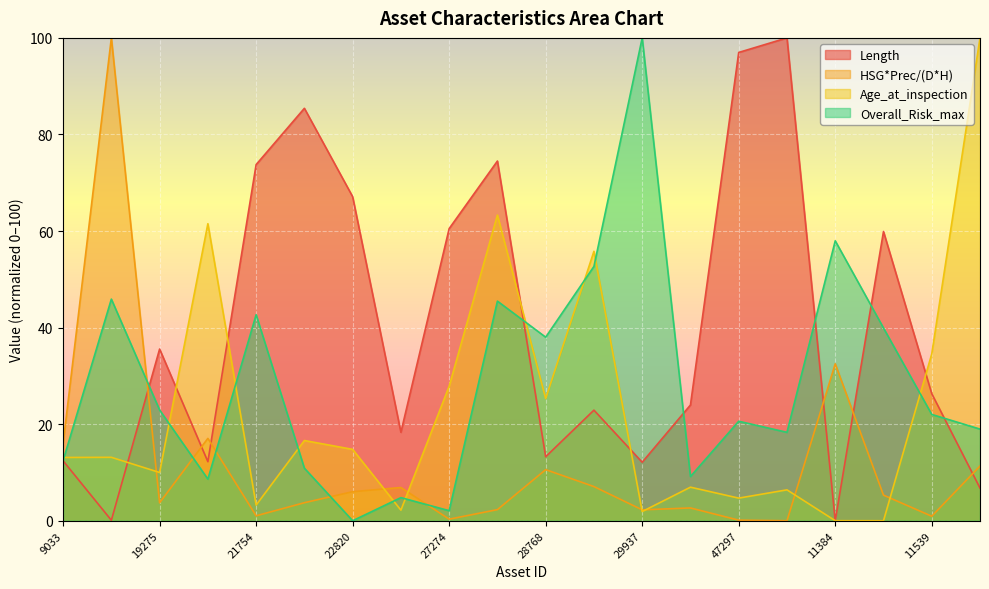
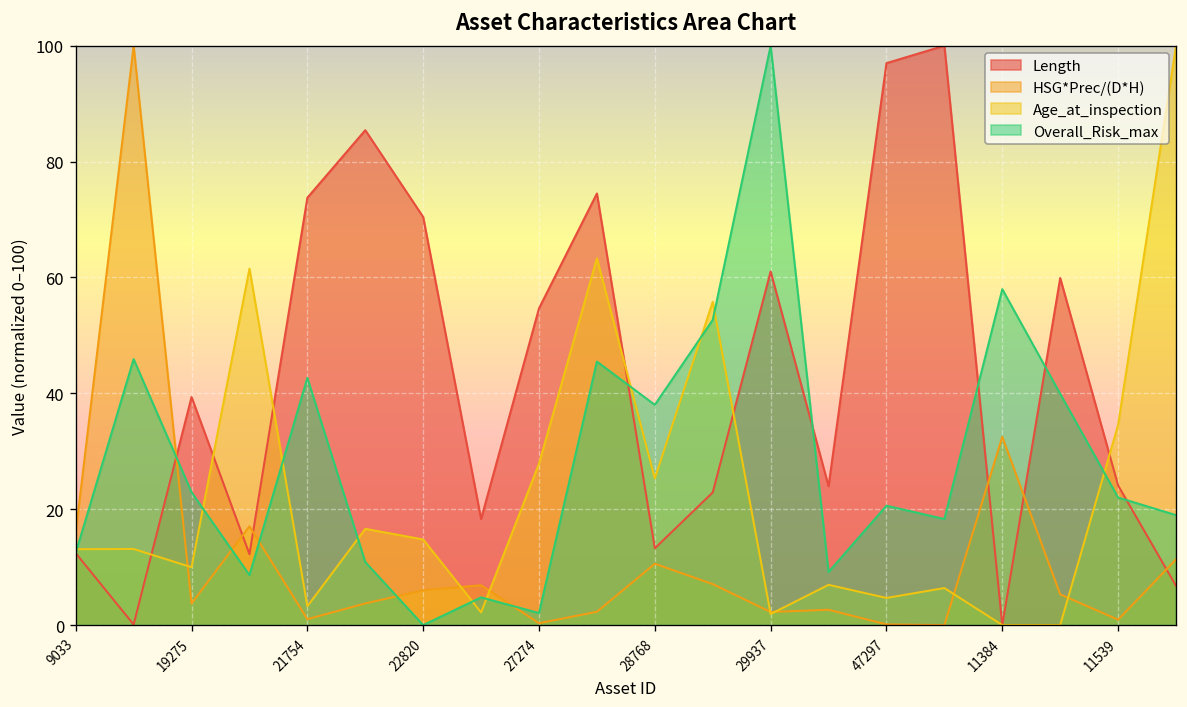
  {
    "Length": {
-     "19275": 36,
+     "19275": 39,
      "21754": 74,
-     "22820": 67,
-     "27274": 61,
+     "22820": 70,
+     "27274": 55,
      "28768": 13,
-     "29937": 12,
+     "29937": 61,
      "47297": 97,
-     "11539": 26
+     "11539": 24
    },
    "Overall_Risk_max": {
      "19275": 23,
      "21754": 43,
      "22820": 0,
      "27274": 2,
      "28768": 38,
      "29937": 100,
      "47297": 21,
      "11384": 58,
      "11539": 22
    }
  }
